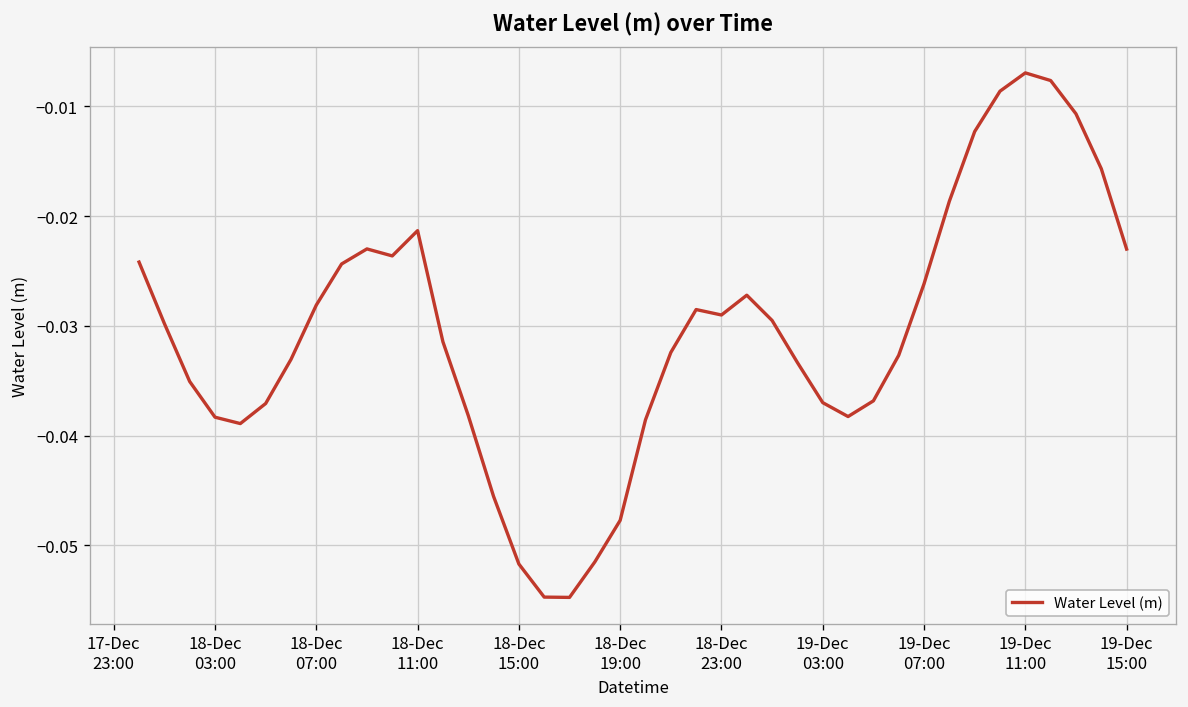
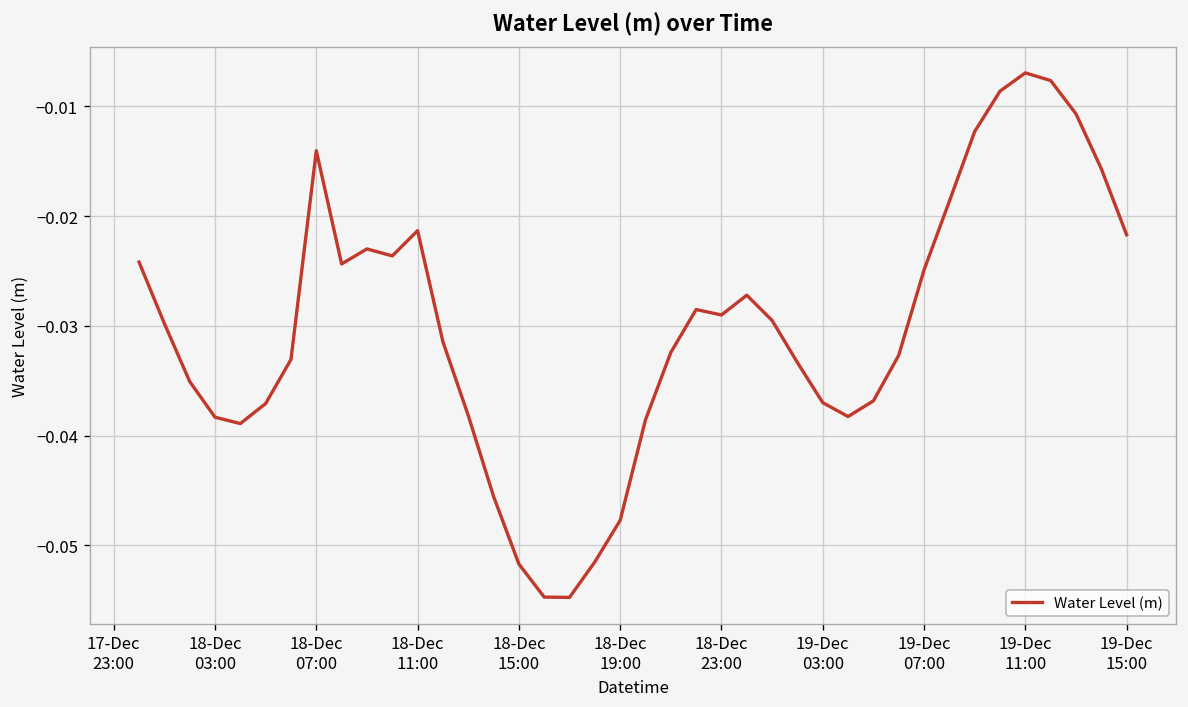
  {
    "18-Dec 03:00": -0.038,
-   "18-Dec 07:00": -0.028,
+   "18-Dec 07:00": -0.014,
    "18-Dec 11:00": -0.021,
    "18-Dec 15:00": -0.052,
    "18-Dec 19:00": -0.048,
    "18-Dec 23:00": -0.029,
    "19-Dec 03:00": -0.037,
-   "19-Dec 07:00": -0.026,
+   "19-Dec 07:00": -0.025,
    "19-Dec 11:00": -0.007,
-   "19-Dec 15:00": -0.023
+   "19-Dec 15:00": -0.022
  }
